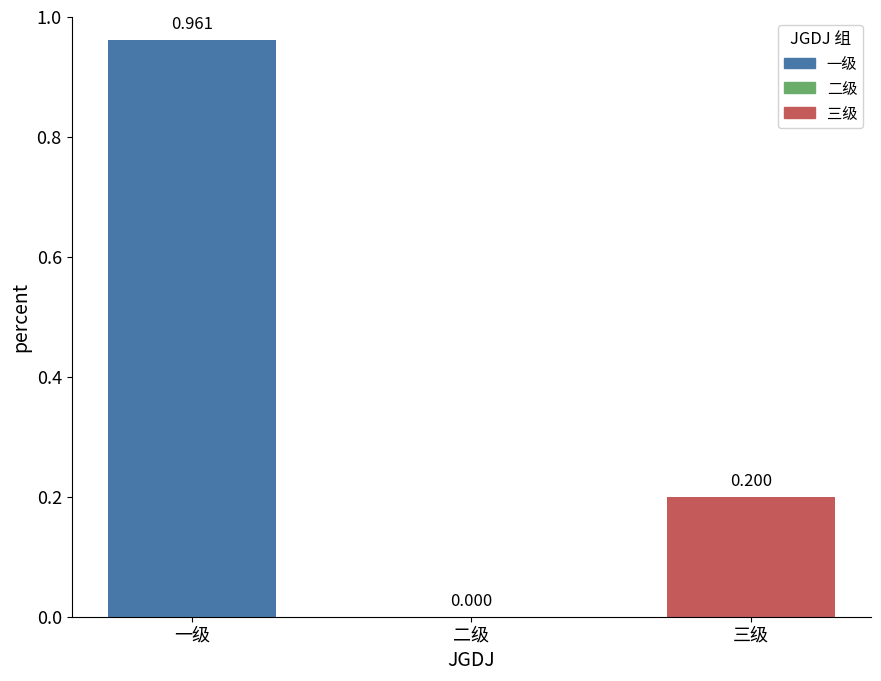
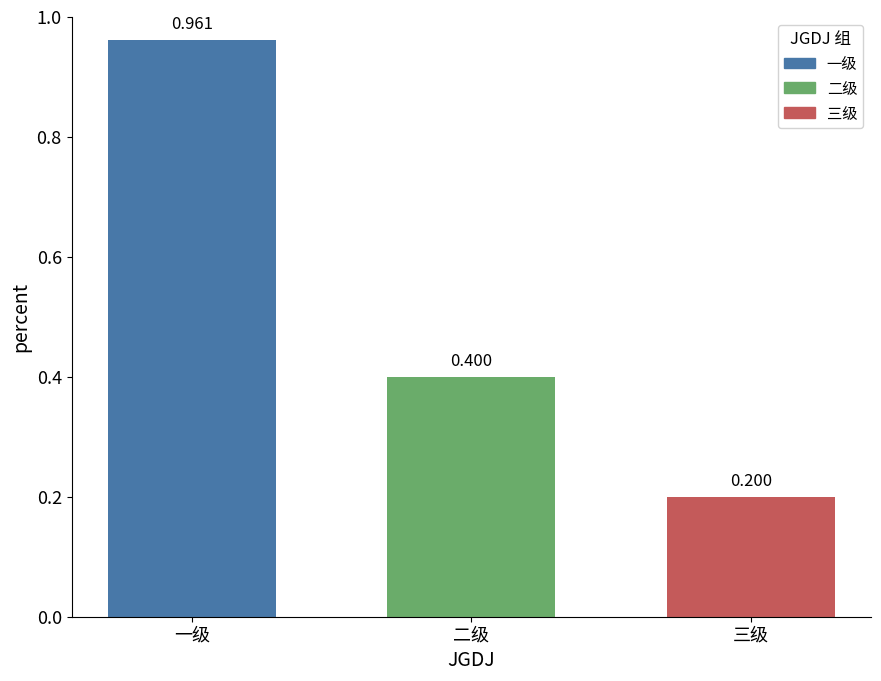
  {
    "一级": 0.961,
-   "二级": 0.000,
+   "二级": 0.400,
    "三级": 0.200
  }
